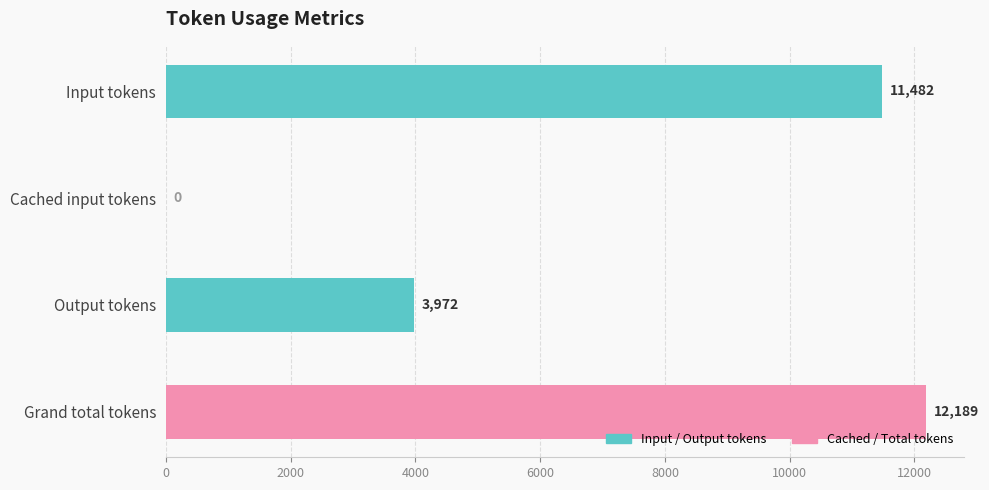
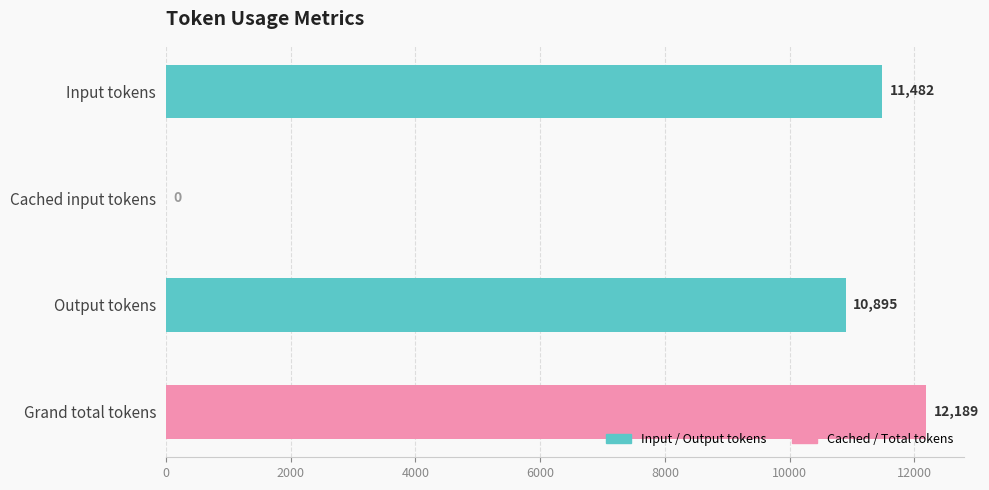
  {
    "Input tokens": "11,482",
    "Cached input tokens": "0",
-   "Output tokens": "3,972",
+   "Output tokens": "10,895",
    "Grand total tokens": "12,189"
  }
